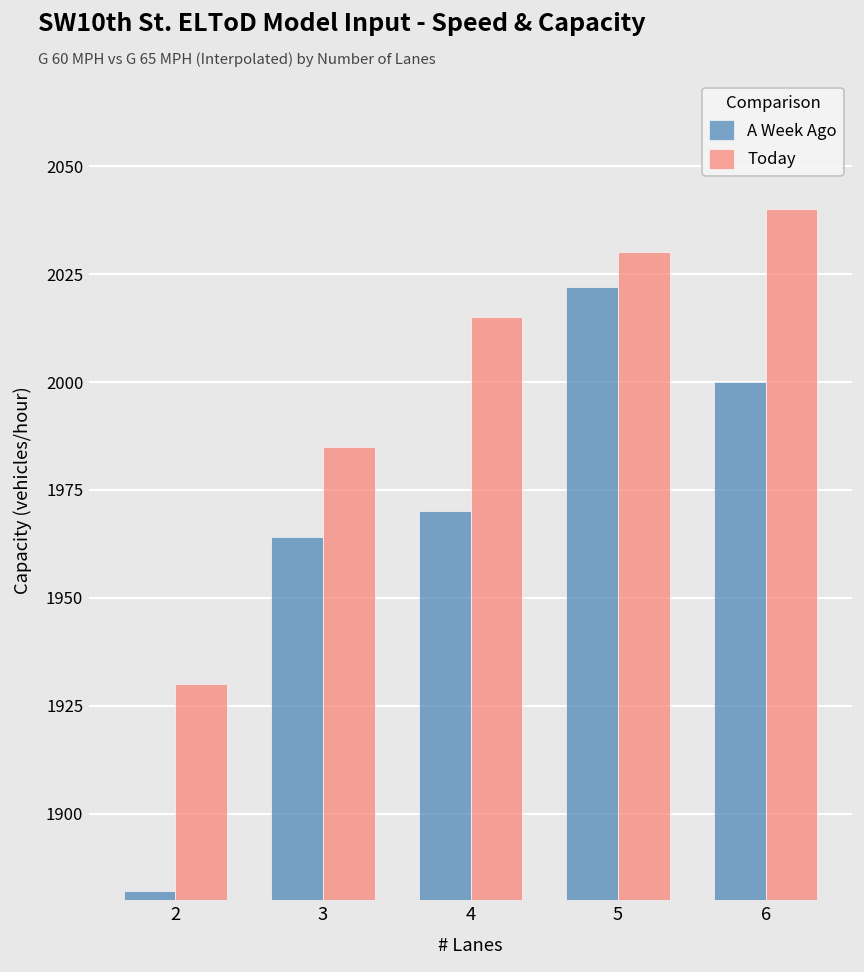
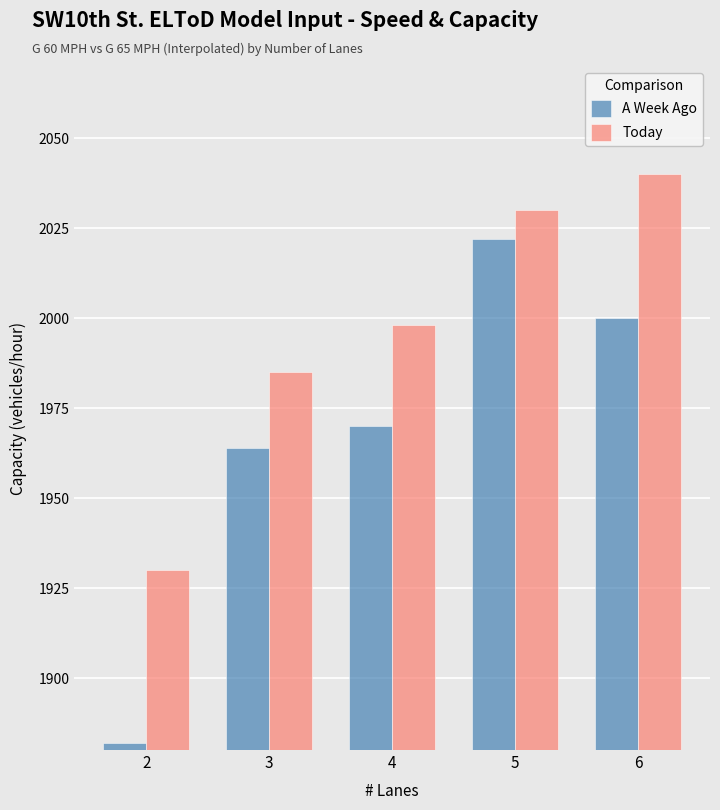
  {
    "A Week Ago": {
      "2": 1882,
      "3": 1964,
      "4": 1970,
      "5": 2022,
      "6": 2000
    },
    "Today": {
      "2": 1930,
      "3": 1985,
-     "4": 2015,
+     "4": 1998,
      "5": 2030,
      "6": 2040
    }
  }
